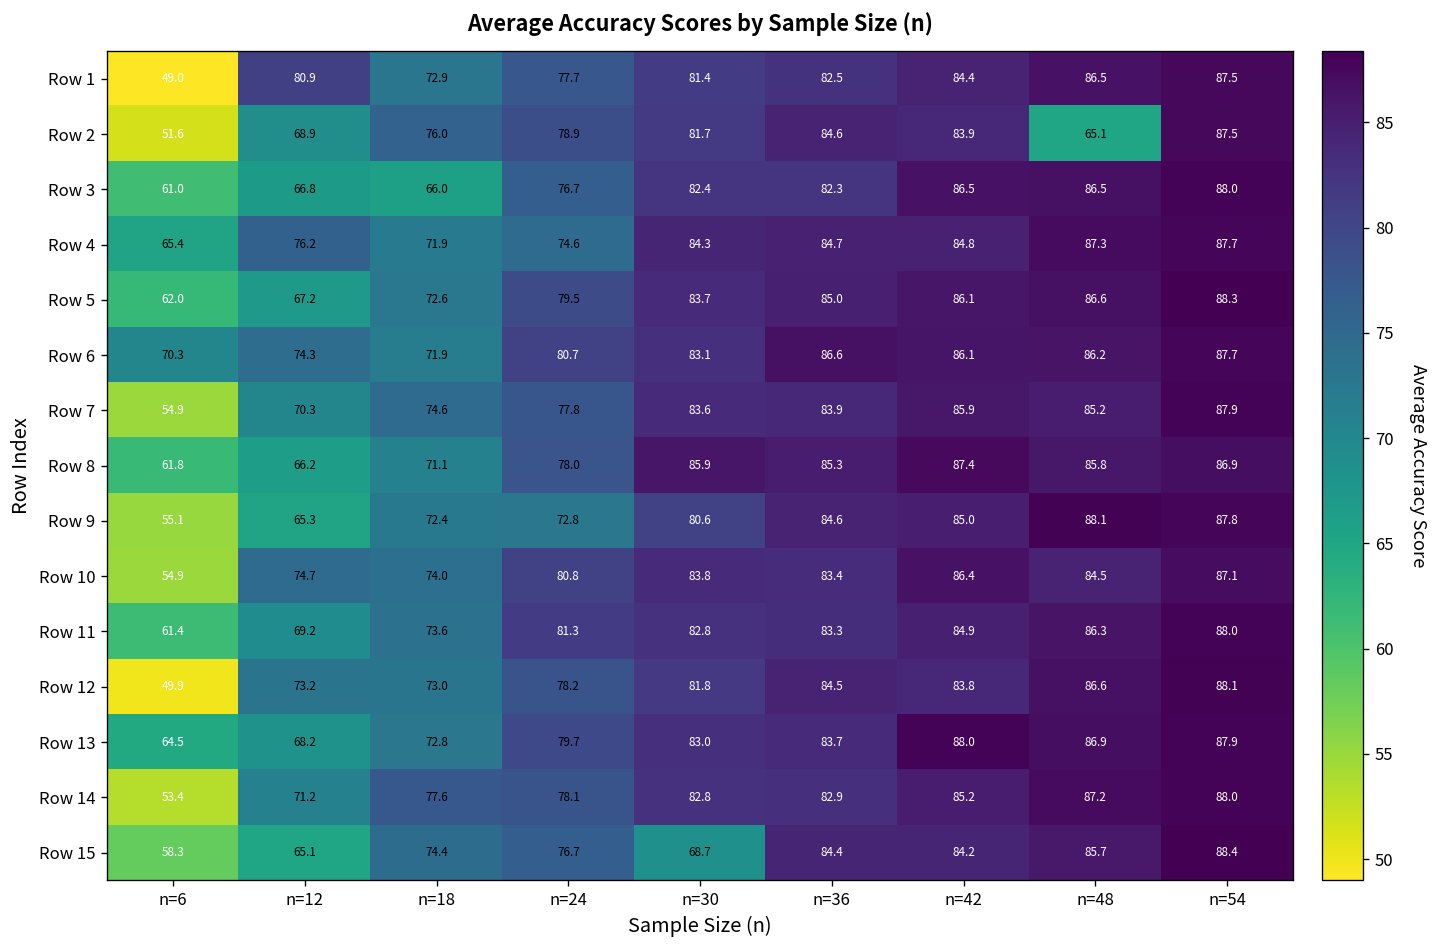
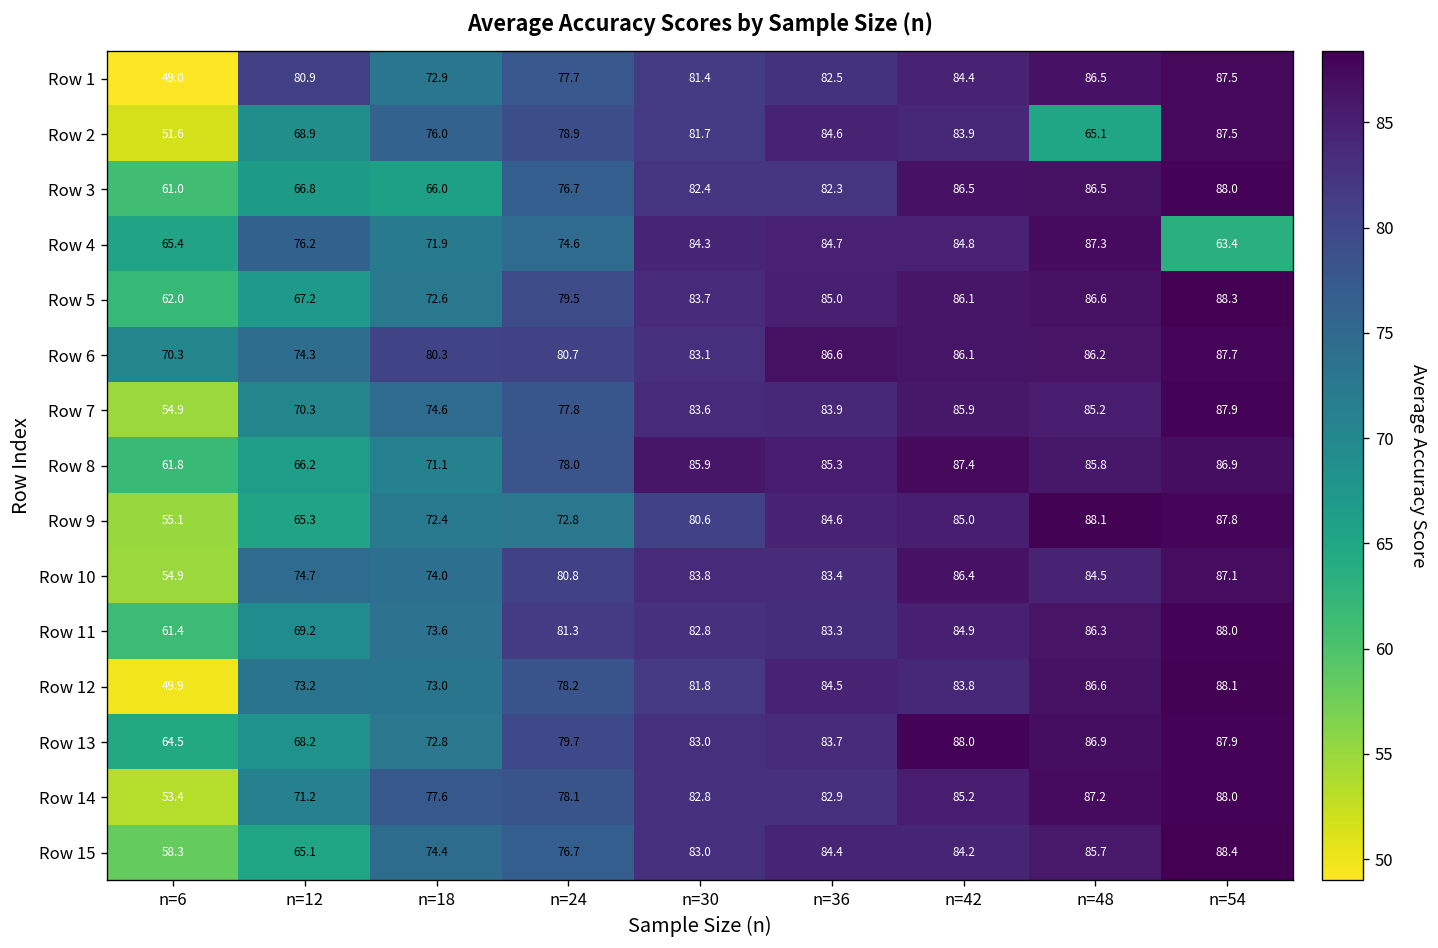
  {
    "Row 1": {
      "n=6": 49.0,
      "n=12": 80.9,
      "n=18": 72.9,
      "n=24": 77.7,
      "n=30": 81.4,
      "n=36": 82.5,
      "n=42": 84.4,
      "n=48": 86.5,
      "n=54": 87.5
    },
    "Row 2": {
      "n=6": 51.6,
      "n=12": 68.9,
      "n=18": 76.0,
      "n=24": 78.9,
      "n=30": 81.7,
      "n=36": 84.6,
      "n=42": 83.9,
      "n=48": 65.1,
      "n=54": 87.5
    },
    "Row 3": {
      "n=6": 61.0,
      "n=12": 66.8,
      "n=18": 66.0,
      "n=24": 76.7,
      "n=30": 82.4,
      "n=36": 82.3,
      "n=42": 86.5,
      "n=48": 86.5,
      "n=54": 88.0
    },
    "Row 4": {
      "n=6": 65.4,
      "n=12": 76.2,
      "n=18": 71.9,
      "n=24": 74.6,
      "n=30": 84.3,
      "n=36": 84.7,
      "n=42": 84.8,
      "n=48": 87.3,
-     "n=54": 87.7
+     "n=54": 63.4
    },
    "Row 5": {
      "n=6": 62.0,
      "n=12": 67.2,
      "n=18": 72.6,
      "n=24": 79.5,
      "n=30": 83.7,
      "n=36": 85.0,
      "n=42": 86.1,
      "n=48": 86.6,
      "n=54": 88.3
    },
    "Row 6": {
      "n=6": 70.3,
      "n=12": 74.3,
-     "n=18": 71.9,
+     "n=18": 80.3,
      "n=24": 80.7,
      "n=30": 83.1,
      "n=36": 86.6,
      "n=42": 86.1,
      "n=48": 86.2,
      "n=54": 87.7
    },
    "Row 7": {
      "n=6": 54.9,
      "n=12": 70.3,
      "n=18": 74.6,
      "n=24": 77.8,
      "n=30": 83.6,
      "n=36": 83.9,
      "n=42": 85.9,
      "n=48": 85.2,
      "n=54": 87.9
    },
    "Row 8": {
      "n=6": 61.8,
      "n=12": 66.2,
      "n=18": 71.1,
      "n=24": 78.0,
      "n=30": 85.9,
      "n=36": 85.3,
      "n=42": 87.4,
      "n=48": 85.8,
      "n=54": 86.9
    },
    "Row 9": {
      "n=6": 55.1,
      "n=12": 65.3,
      "n=18": 72.4,
      "n=24": 72.8,
      "n=30": 80.6,
      "n=36": 84.6,
      "n=42": 85.0,
      "n=48": 88.1,
      "n=54": 87.8
    },
    "Row 10": {
      "n=6": 54.9,
      "n=12": 74.7,
      "n=18": 74.0,
      "n=24": 80.8,
      "n=30": 83.8,
      "n=36": 83.4,
      "n=42": 86.4,
      "n=48": 84.5,
      "n=54": 87.1
    },
    "Row 11": {
      "n=6": 61.4,
      "n=12": 69.2,
      "n=18": 73.6,
      "n=24": 81.3,
      "n=30": 82.8,
      "n=36": 83.3,
      "n=42": 84.9,
      "n=48": 86.3,
      "n=54": 88.0
    },
    "Row 12": {
      "n=6": 49.9,
      "n=12": 73.2,
      "n=18": 73.0,
      "n=24": 78.2,
      "n=30": 81.8,
      "n=36": 84.5,
      "n=42": 83.8,
      "n=48": 86.6,
      "n=54": 88.1
    },
    "Row 13": {
      "n=6": 64.5,
      "n=12": 68.2,
      "n=18": 72.8,
      "n=24": 79.7,
      "n=30": 83.0,
      "n=36": 83.7,
      "n=42": 88.0,
      "n=48": 86.9,
      "n=54": 87.9
    },
    "Row 14": {
      "n=6": 53.4,
      "n=12": 71.2,
      "n=18": 77.6,
      "n=24": 78.1,
      "n=30": 82.8,
      "n=36": 82.9,
      "n=42": 85.2,
      "n=48": 87.2,
      "n=54": 88.0
    },
    "Row 15": {
      "n=6": 58.3,
      "n=12": 65.1,
      "n=18": 74.4,
      "n=24": 76.7,
-     "n=30": 68.7,
+     "n=30": 83.0,
      "n=36": 84.4,
      "n=42": 84.2,
      "n=48": 85.7,
      "n=54": 88.4
    }
  }
